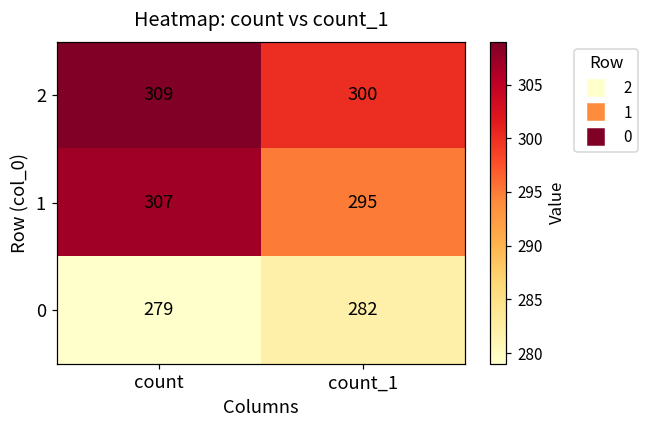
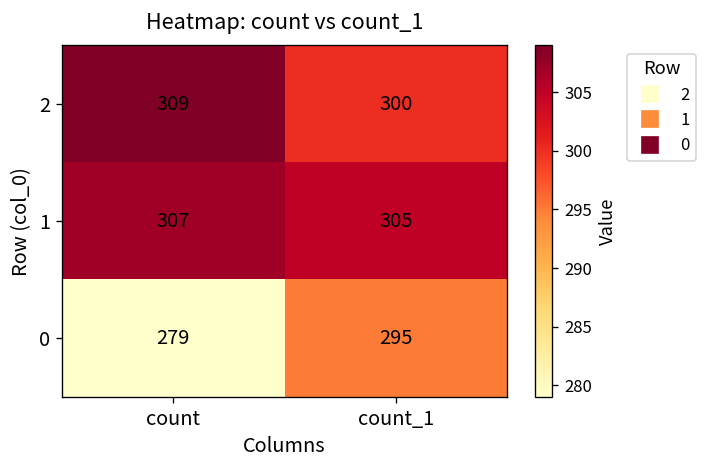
  {
    "2": {
      "count": 309,
      "count_1": 300
    },
    "1": {
      "count": 307,
-     "count_1": 295
+     "count_1": 305
    },
    "0": {
      "count": 279,
-     "count_1": 282
+     "count_1": 295
    }
  }
